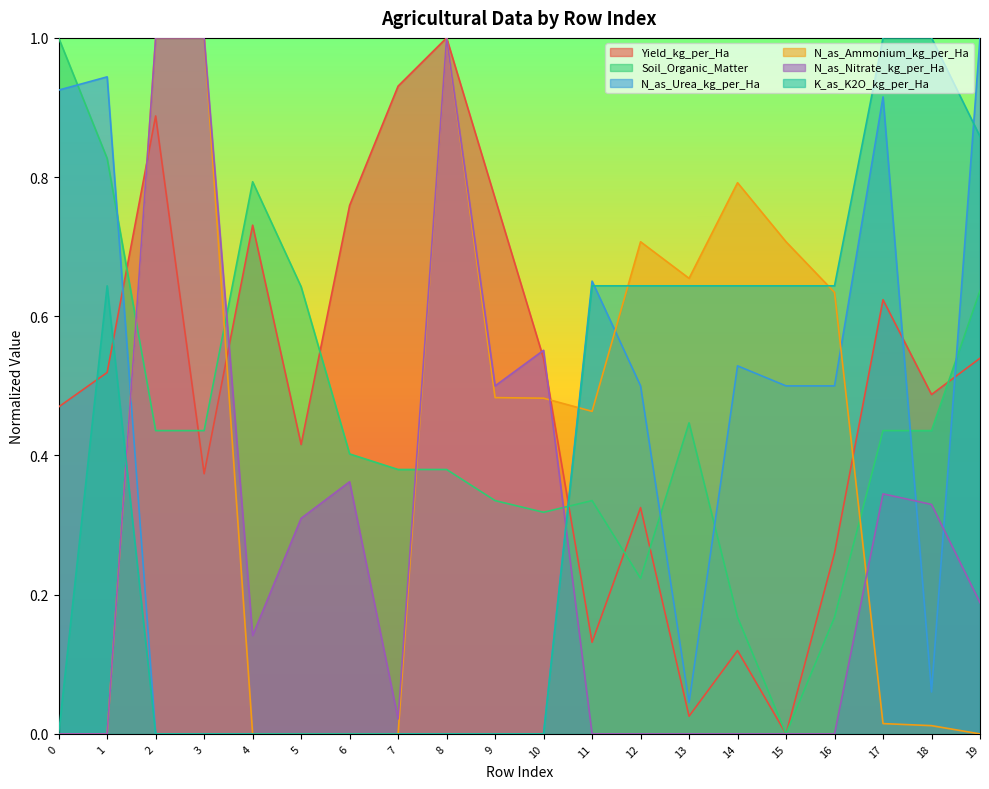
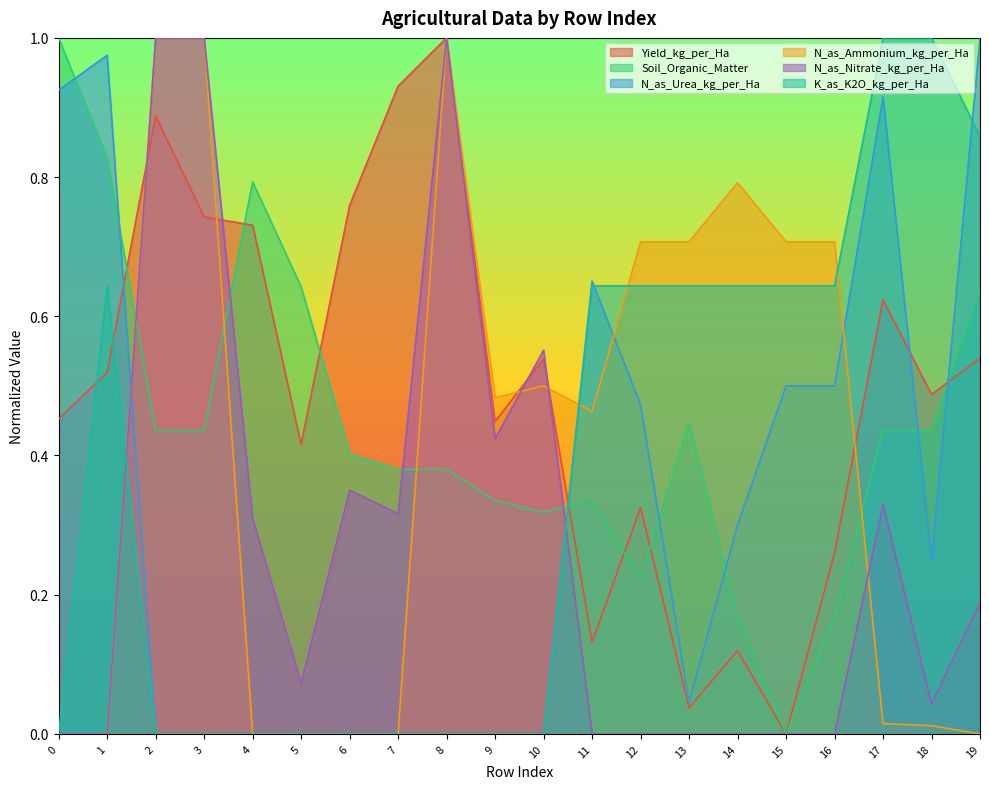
  {
    "Yield_kg_per_Ha": {
-     "0": 0.47,
+     "0": 0.45,
      "1": 0.52,
      "2": 0.89,
-     "3": 0.37,
+     "3": 0.74,
      "4": 0.73,
      "5": 0.42,
      "6": 0.76,
      "7": 0.93,
-     "9": 0.77,
+     "9": 0.45,
      "10": 0.54,
      "11": 0.13,
      "12": 0.33,
-     "13": 0.03,
+     "13": 0.04,
      "14": 0.12,
      "16": 0.26,
      "17": 0.62,
      "18": 0.49,
      "19": 0.54
    },
    "N_as_Urea_kg_per_Ha": {
      "0": 0.92,
-     "1": 0.94,
+     "1": 0.97,
      "11": 0.65,
-     "12": 0.50,
+     "12": 0.47,
      "13": 0.05,
-     "14": 0.53,
+     "14": 0.30,
      "15": 0.50,
      "16": 0.50,
      "17": 0.92,
-     "18": 0.06,
+     "18": 0.25,
      "19": 1.00
    },
    "N_as_Ammonium_kg_per_Ha": {
      "9": 0.48,
-     "10": 0.48,
+     "10": 0.50,
      "11": 0.46,
      "12": 0.71,
-     "13": 0.65,
+     "13": 0.71,
      "14": 0.79,
      "15": 0.71,
-     "16": 0.63,
+     "16": 0.71,
      "17": 0.01,
      "18": 0.01,
      "19": 0.00
    },
    "N_as_Nitrate_kg_per_Ha": {
-     "4": 0.14,
-     "5": 0.31,
-     "6": 0.36,
-     "7": 0.02,
-     "9": 0.50,
+     "4": 0.31,
+     "5": 0.07,
+     "6": 0.35,
+     "7": 0.32,
+     "9": 0.42,
      "10": 0.55,
      "11": 0.00,
      "12": 0.00,
      "13": 0.00,
      "14": 0.00,
      "16": 0.00,
-     "17": 0.34,
-     "18": 0.33,
+     "17": 0.33,
+     "18": 0.04,
      "19": 0.19
    }
  }
